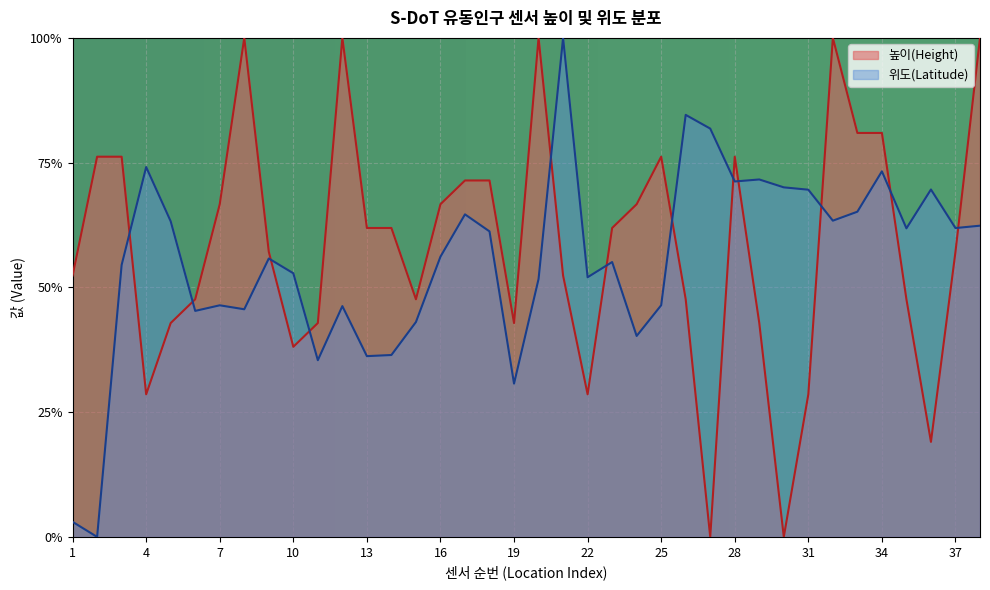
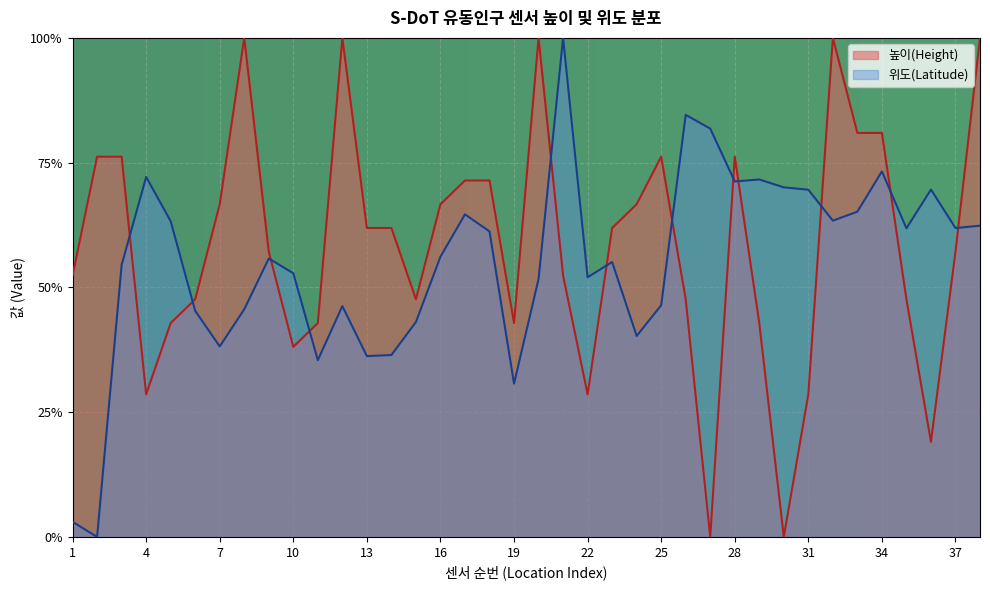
  {
    "높이(Height)": {
      "1": "52%",
      "4": "29%",
      "7": "67%",
      "10": "38%",
      "13": "62%",
      "16": "67%",
      "19": "43%",
      "22": "29%",
      "25": "76%",
      "28": "76%",
      "31": "29%",
      "34": "81%",
      "37": "57%"
    },
    "위도(Latitude)": {
      "1": "3%",
-     "4": "74%",
-     "7": "46%",
+     "4": "72%",
+     "7": "38%",
      "10": "53%",
      "13": "36%",
      "16": "56%",
      "19": "31%",
      "22": "52%",
      "25": "46%",
      "28": "71%",
      "31": "70%",
      "34": "73%",
      "37": "62%"
    }
  }
